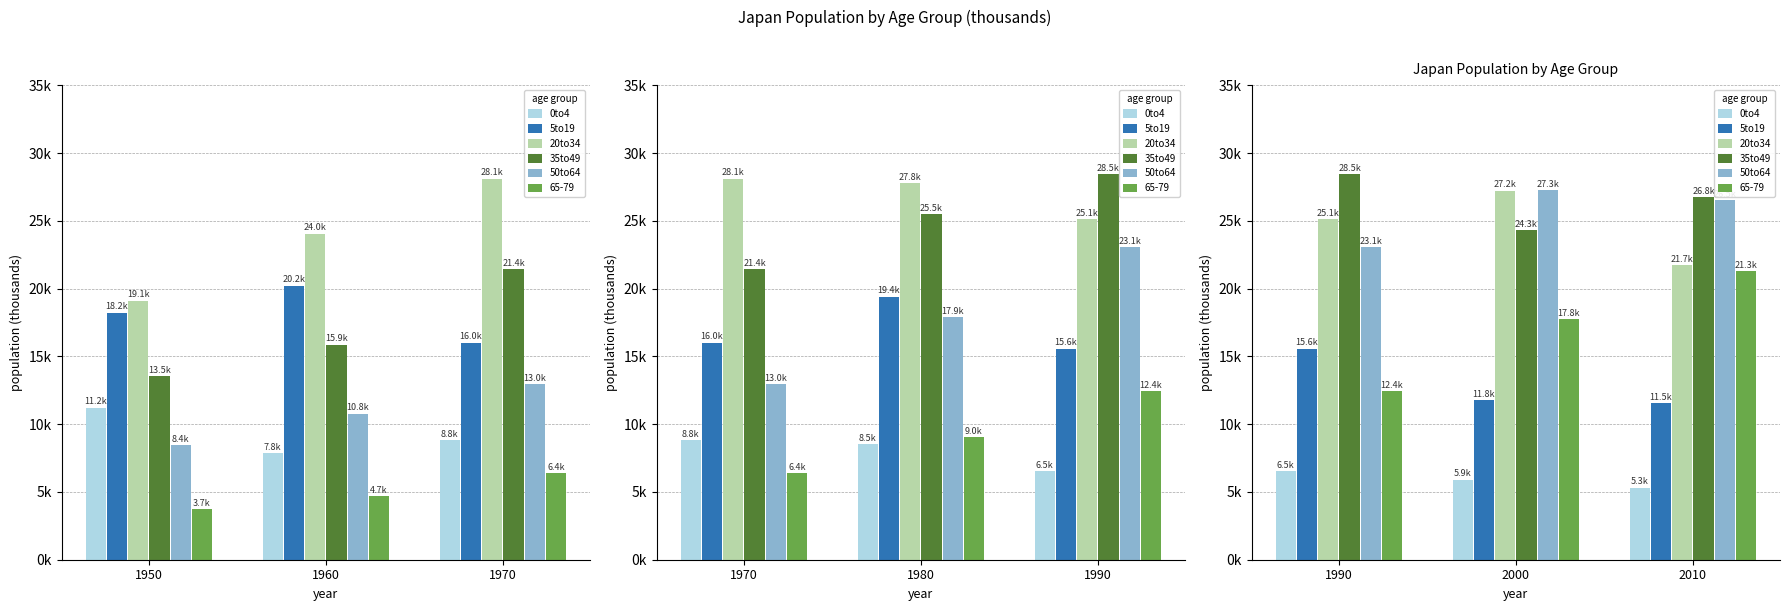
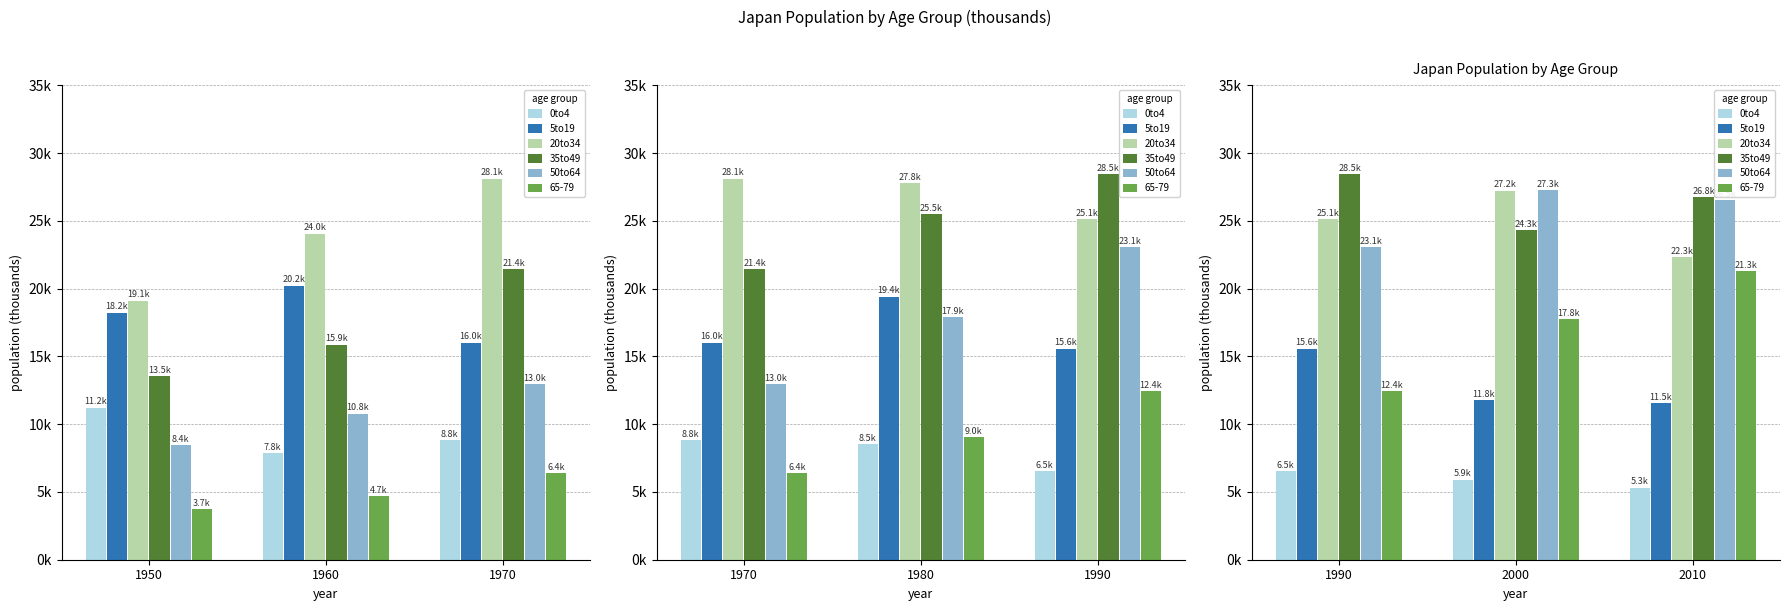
  {
    "Japan Population by Age Group": {
      "5to19": {
        "1990": "15.6k",
        "2000": "11.8k",
        "2010": "11.5k"
      },
      "20to34": {
        "1990": "25.1k",
        "2000": "27.2k",
-       "2010": "21.7k"
+       "2010": "22.3k"
      }
    }
  }
